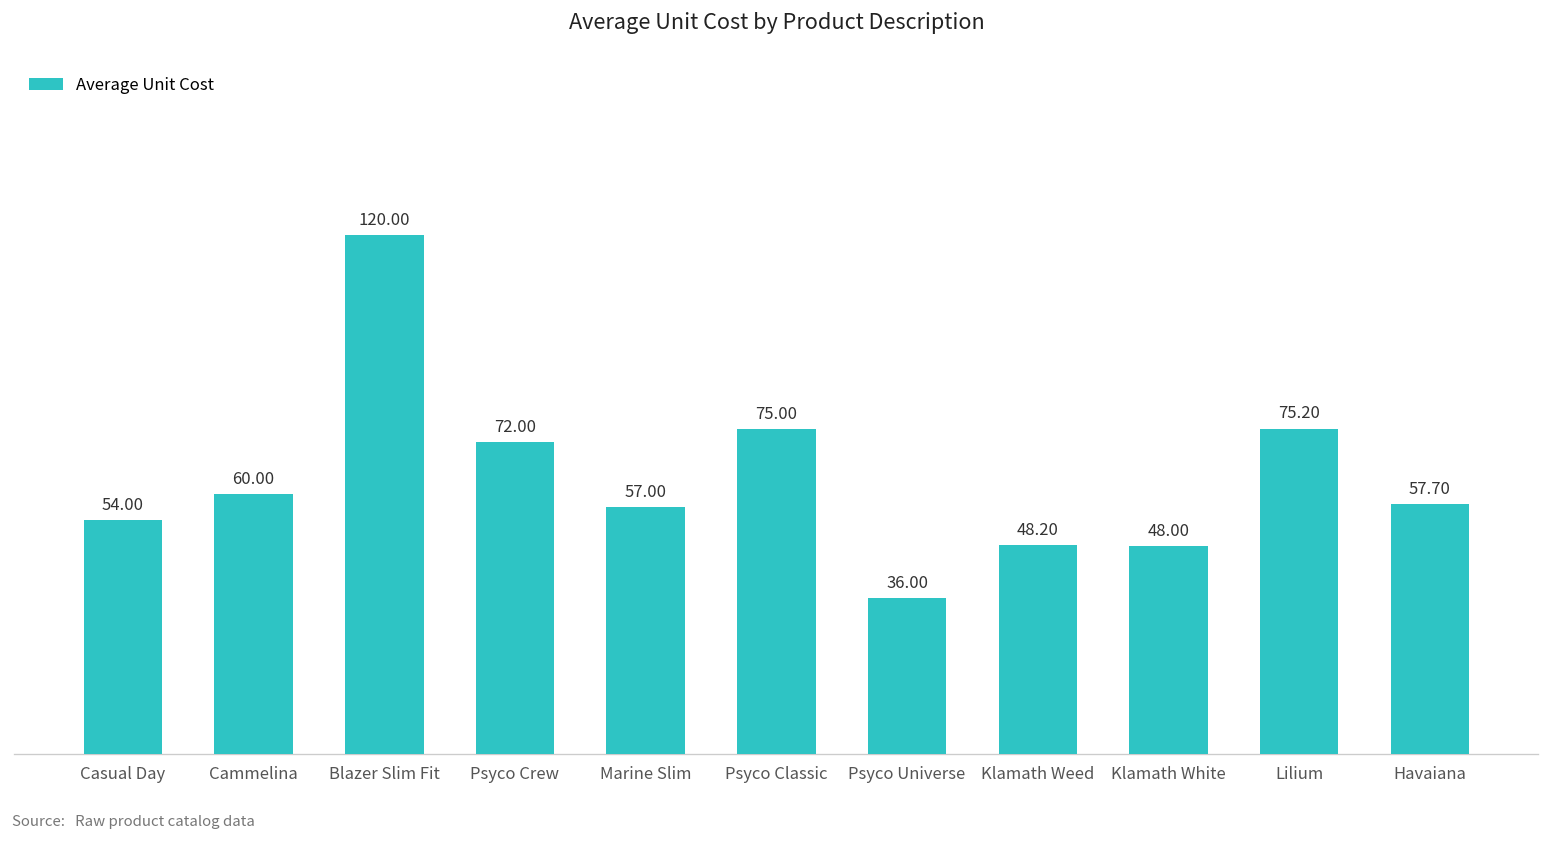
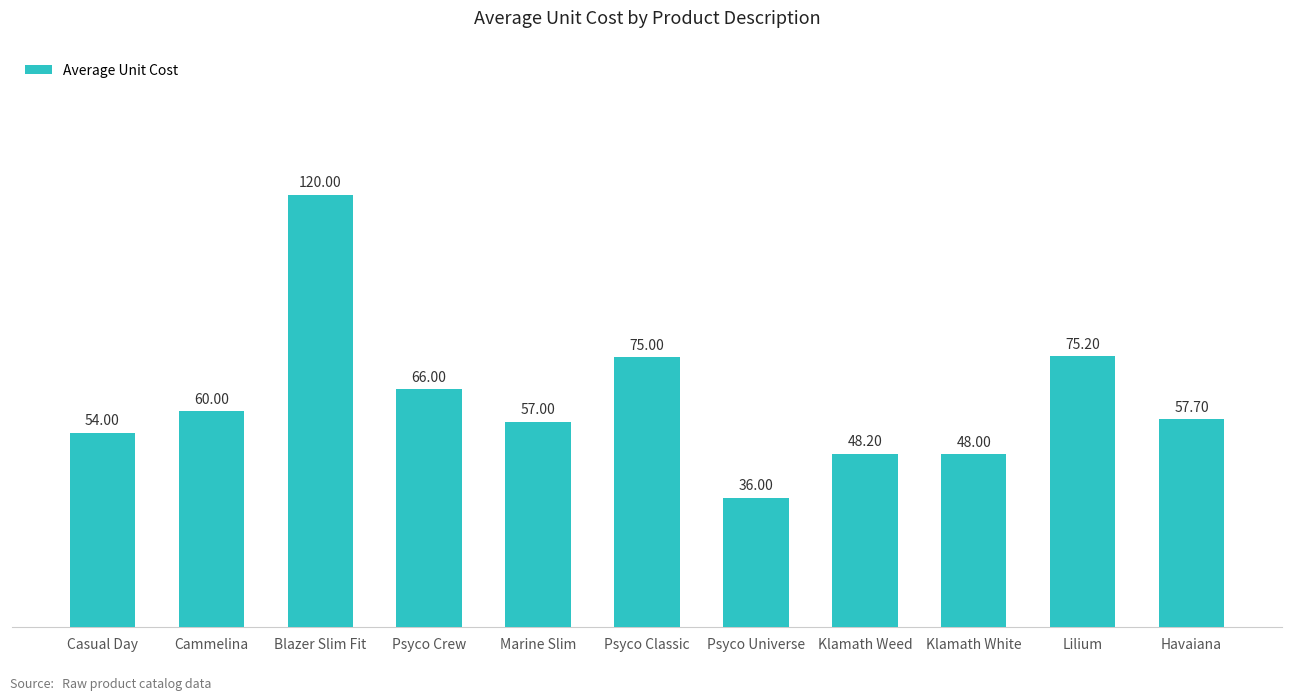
  {
    "Casual Day": 54.00,
    "Cammelina": 60.00,
    "Blazer Slim Fit": 120.00,
-   "Psyco Crew": 72.00,
+   "Psyco Crew": 66.00,
    "Marine Slim": 57.00,
    "Psyco Classic": 75.00,
    "Psyco Universe": 36.00,
    "Klamath Weed": 48.20,
    "Klamath White": 48.00,
    "Lilium": 75.20,
    "Havaiana": 57.70
  }
